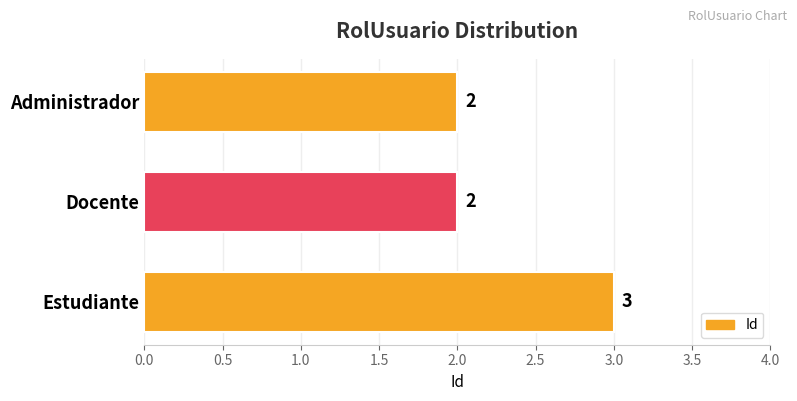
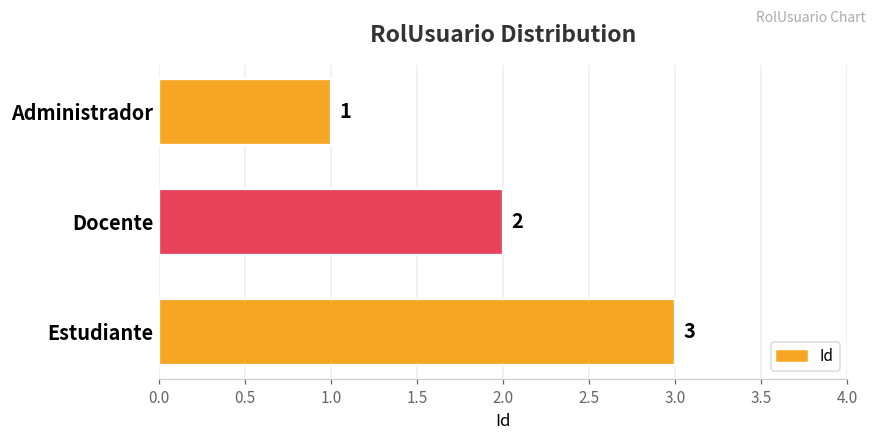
  {
-   "Administrador": 2,
+   "Administrador": 1,
    "Docente": 2,
    "Estudiante": 3
  }
